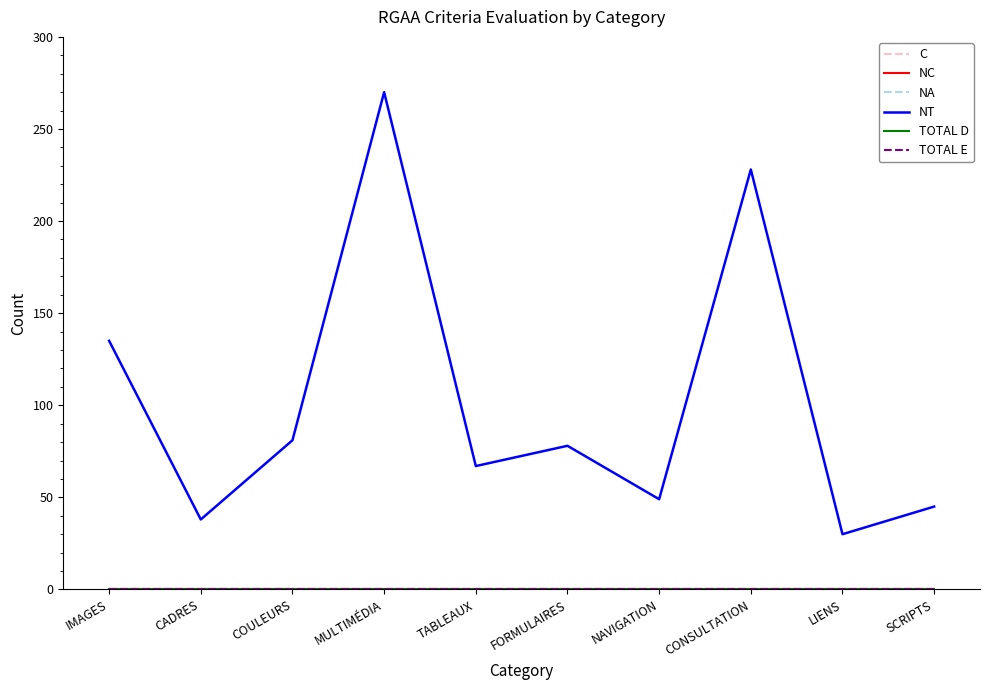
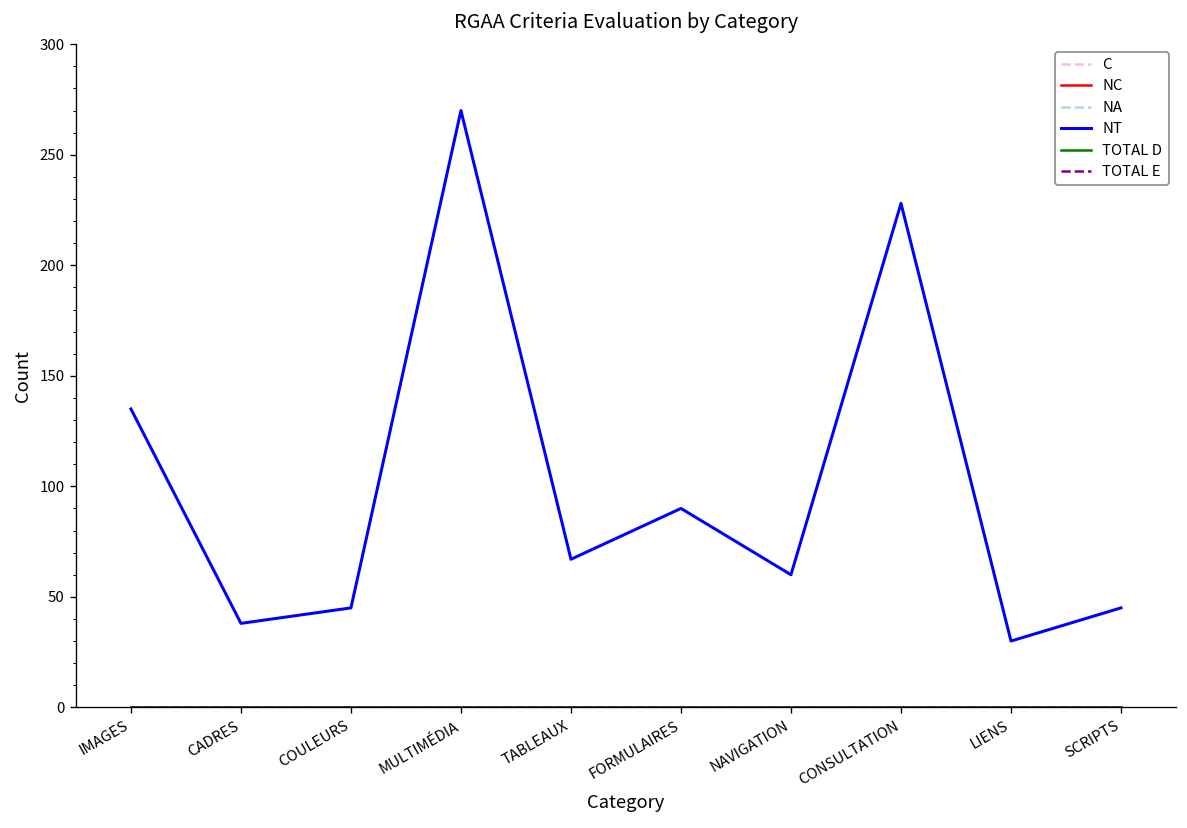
  {
    "TOTAL E": {
      "IMAGES": 0,
      "CADRES": 0,
      "COULEURS": 0,
      "MULTIMÉDIA": 0,
      "TABLEAUX": 0,
      "FORMULAIRES": 0,
      "NAVIGATION": 0,
      "CONSULTATION": 0,
      "LIENS": 0,
      "SCRIPTS": 0
    },
    "NT": {
      "IMAGES": 135,
      "CADRES": 38,
-     "COULEURS": 81,
+     "COULEURS": 45,
      "MULTIMÉDIA": 270,
      "TABLEAUX": 67,
-     "FORMULAIRES": 78,
-     "NAVIGATION": 49,
+     "FORMULAIRES": 90,
+     "NAVIGATION": 60,
      "CONSULTATION": 228,
      "LIENS": 30,
      "SCRIPTS": 45
    }
  }
